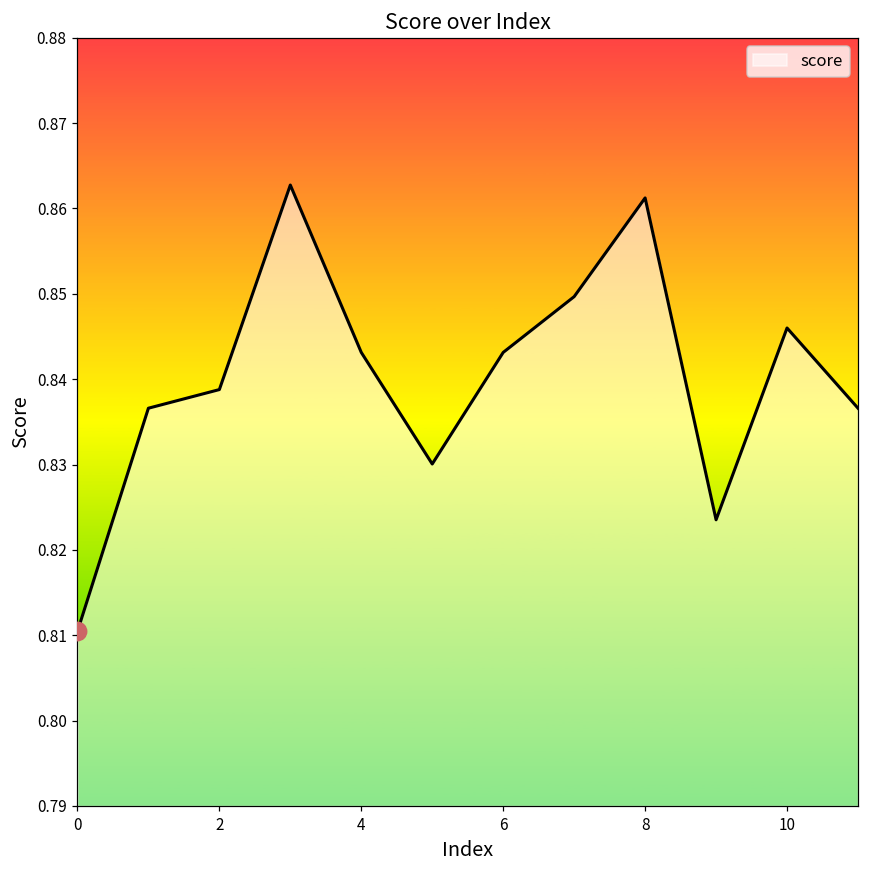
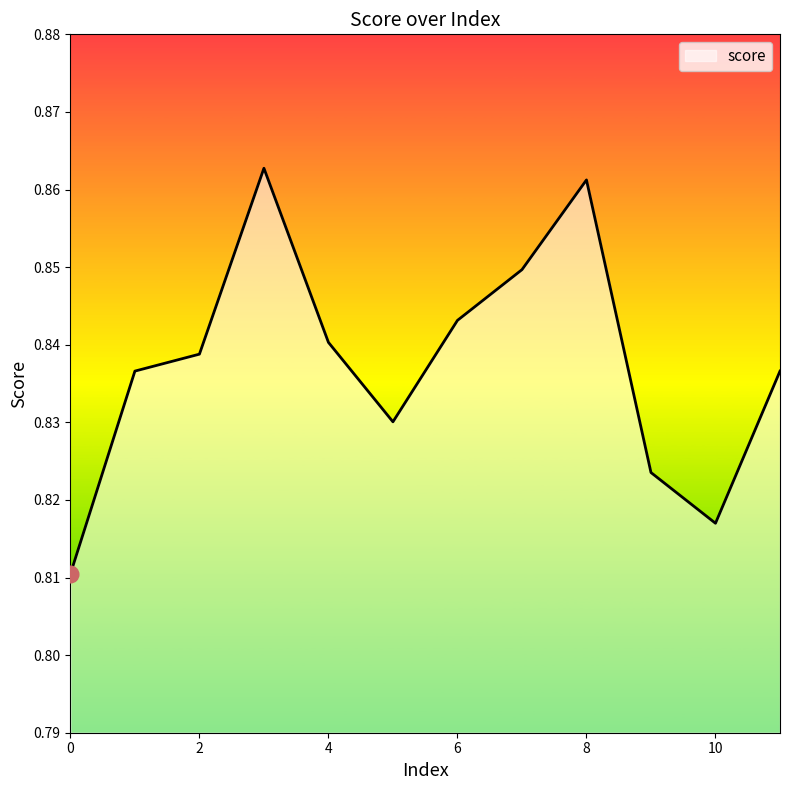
  {
    "score": {
      "2": 0.839,
-     "4": 0.843,
+     "4": 0.840,
      "6": 0.843,
      "8": 0.861,
-     "10": 0.846
+     "10": 0.817
    }
  }
